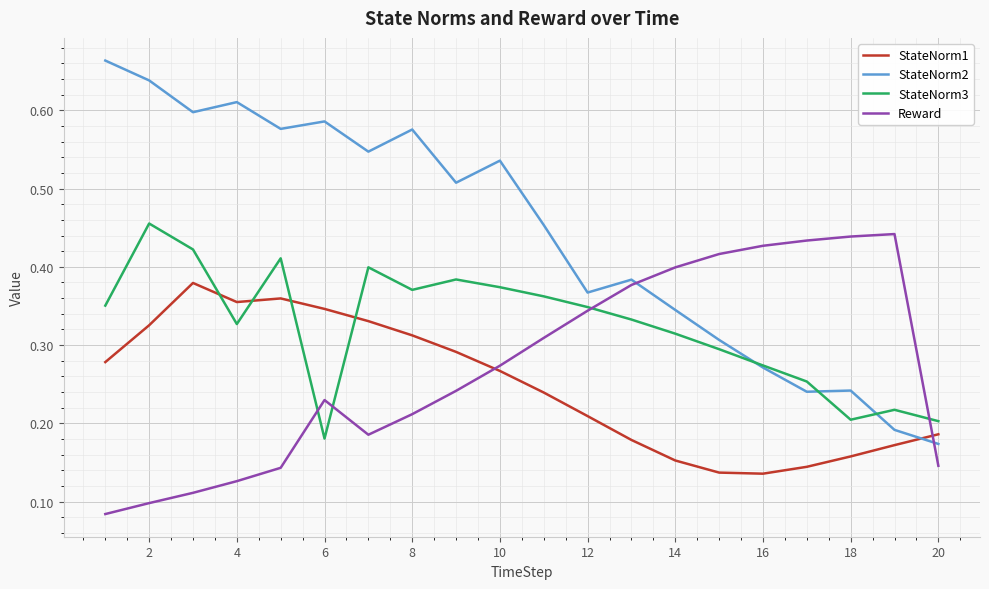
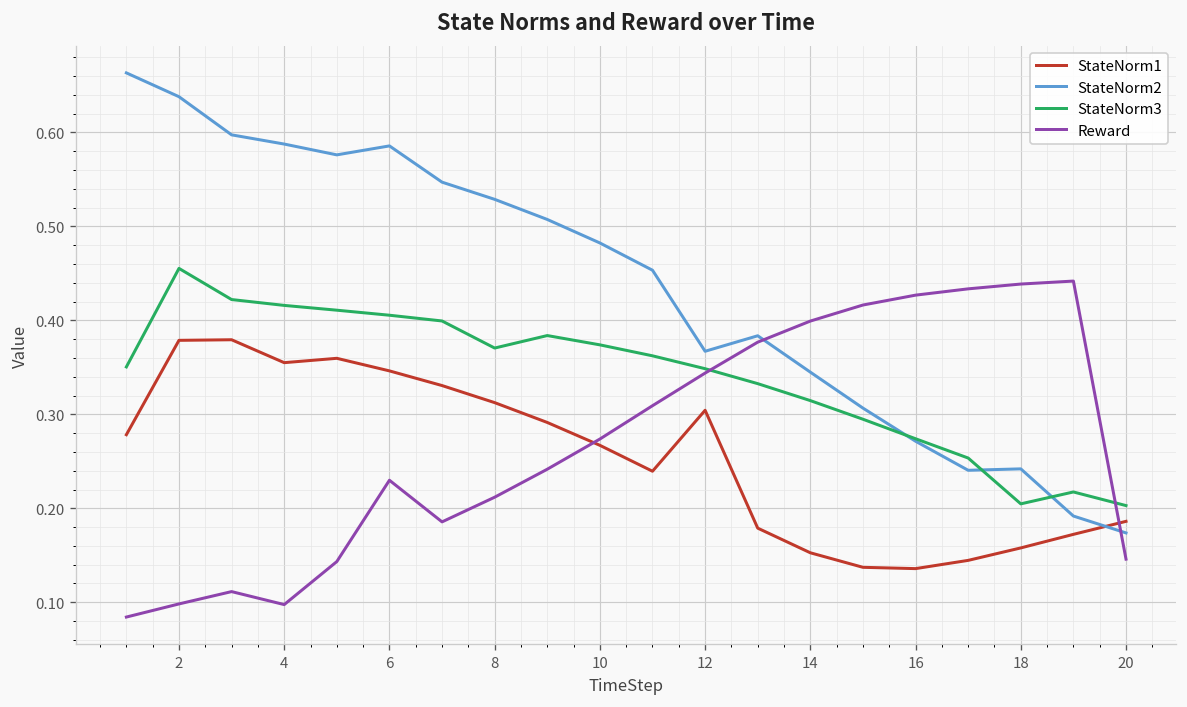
  {
    "StateNorm1": {
-     "2": 0.33,
+     "2": 0.38,
      "4": 0.36,
      "6": 0.35,
      "8": 0.31,
      "10": 0.27,
-     "12": 0.21,
+     "12": 0.30,
      "14": 0.15,
      "16": 0.14,
      "18": 0.16,
      "20": 0.19
    },
    "StateNorm2": {
      "2": 0.64,
-     "4": 0.61,
+     "4": 0.59,
      "6": 0.59,
-     "8": 0.58,
-     "10": 0.54,
+     "8": 0.53,
+     "10": 0.48,
      "12": 0.37,
      "14": 0.34,
      "18": 0.24,
      "20": 0.17
    },
    "StateNorm3": {
      "2": 0.46,
-     "4": 0.33,
-     "6": 0.18,
+     "4": 0.42,
+     "6": 0.41,
      "8": 0.37,
      "10": 0.37,
      "12": 0.35,
      "14": 0.31,
      "18": 0.20,
      "20": 0.20
    },
    "Reward": {
      "2": 0.10,
-     "4": 0.13,
+     "4": 0.10,
      "6": 0.23,
      "8": 0.21,
      "10": 0.27,
      "12": 0.34,
      "14": 0.40,
      "16": 0.43,
      "18": 0.44,
      "20": 0.15
    }
  }
